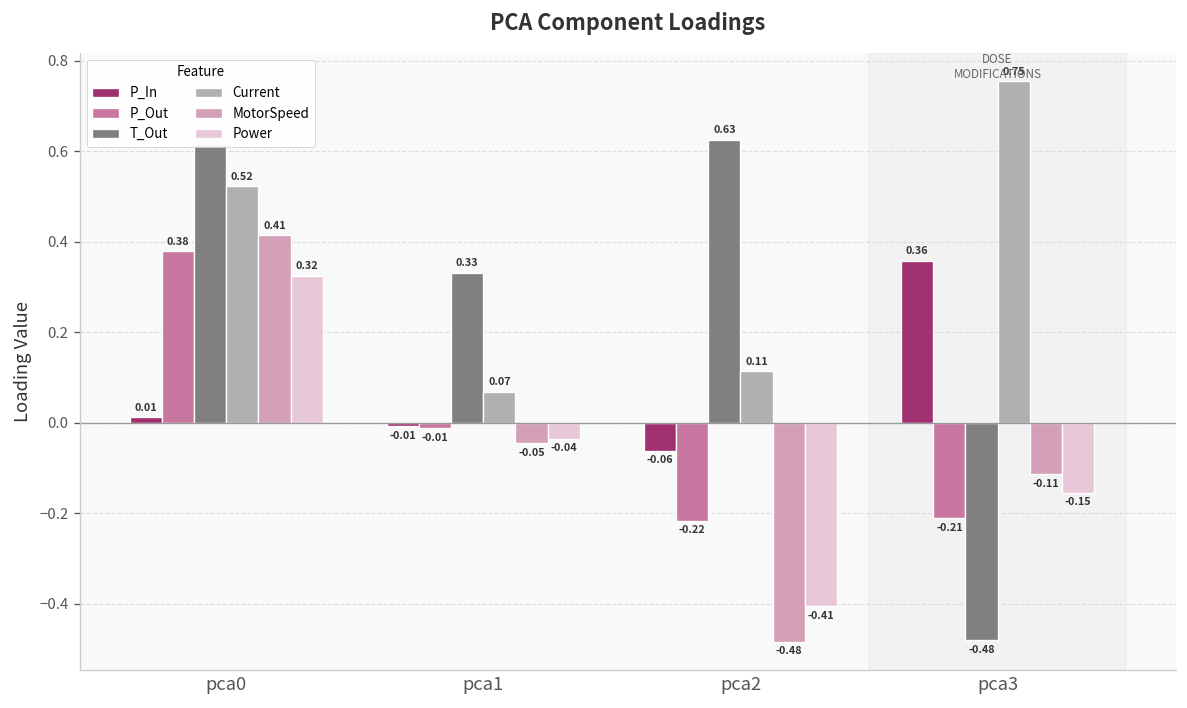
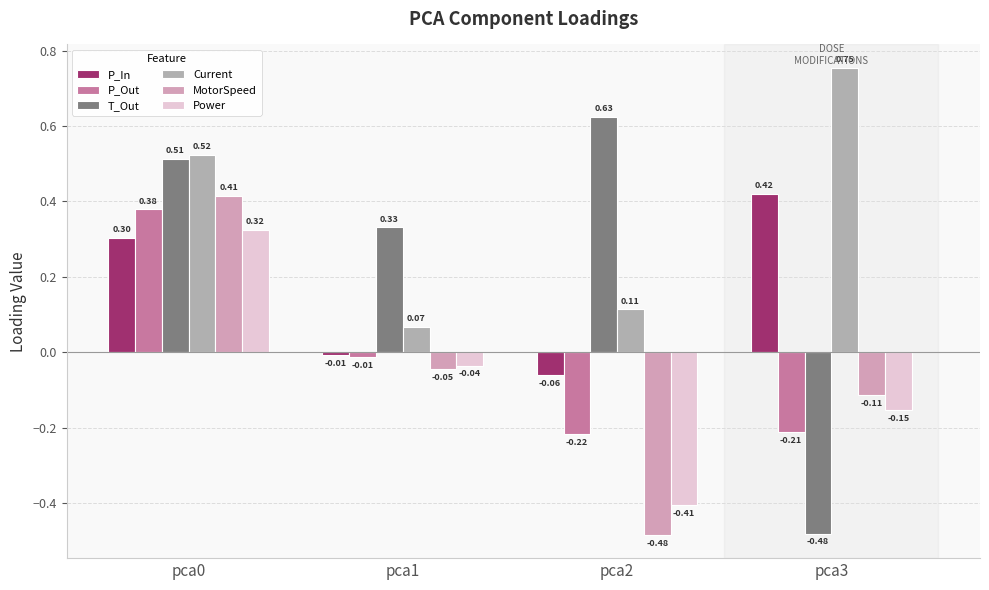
  {
    "P_In": {
-     "pca0": 0.01,
+     "pca0": 0.30,
      "pca1": -0.01,
      "pca2": -0.06,
-     "pca3": 0.36
+     "pca3": 0.42
    },
    "T_Out": {
-     "pca0": 0.62
+     "pca0": 0.51
    }
  }
